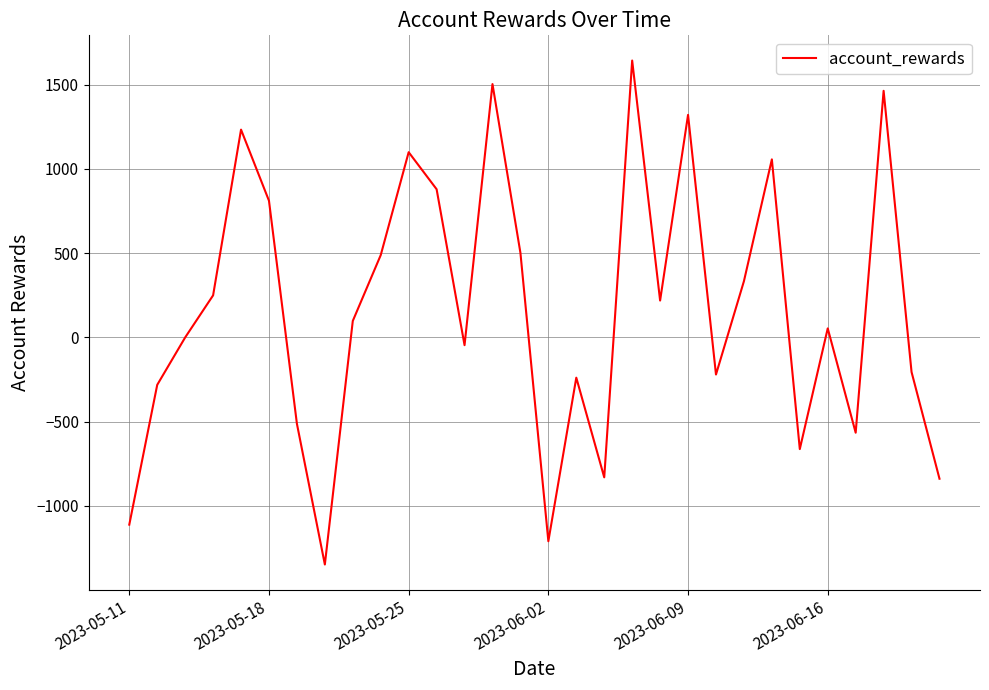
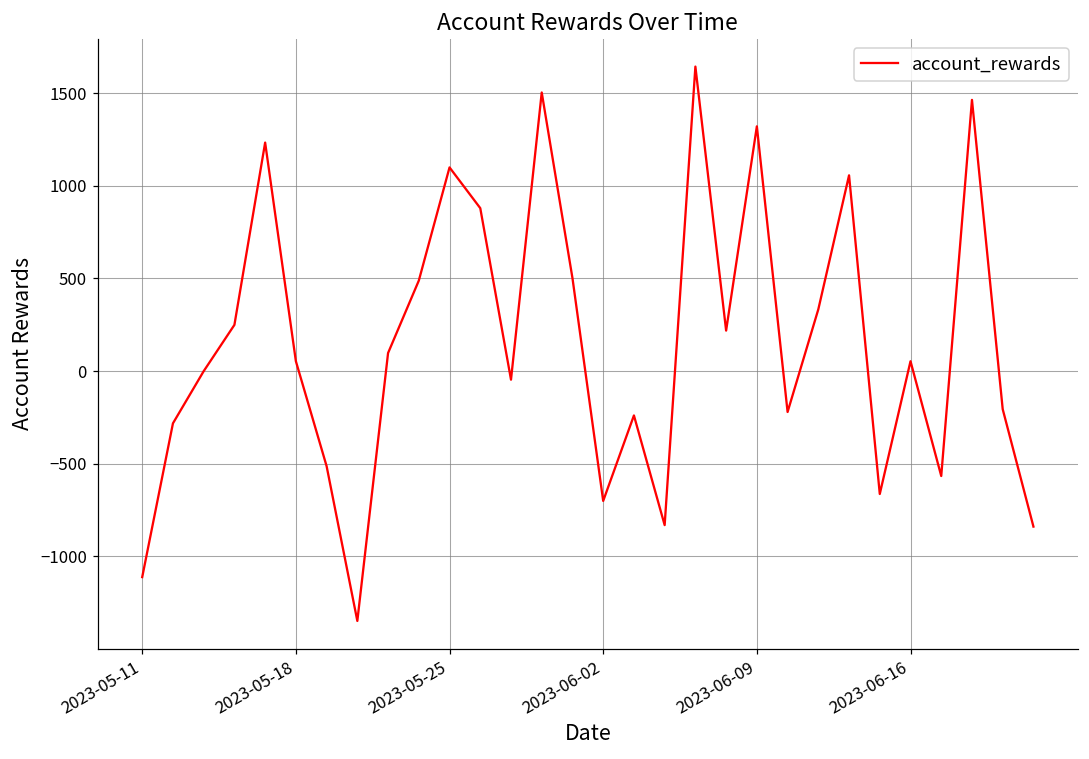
  {
    "2023-05-11": -1110,
-   "2023-05-18": 810,
+   "2023-05-18": 50,
    "2023-05-25": 1100,
-   "2023-06-02": -1210,
+   "2023-06-02": -700,
    "2023-06-09": 1320,
    "2023-06-16": 50
  }
